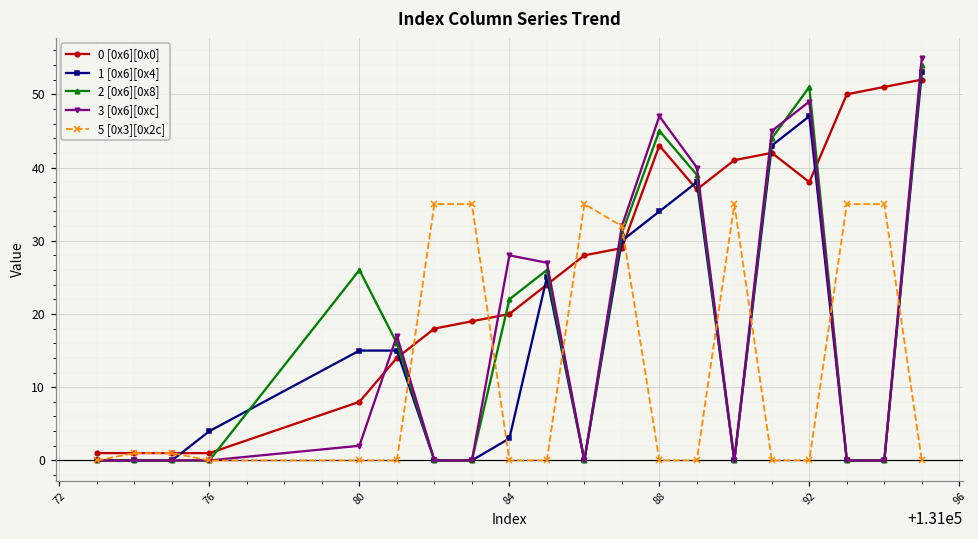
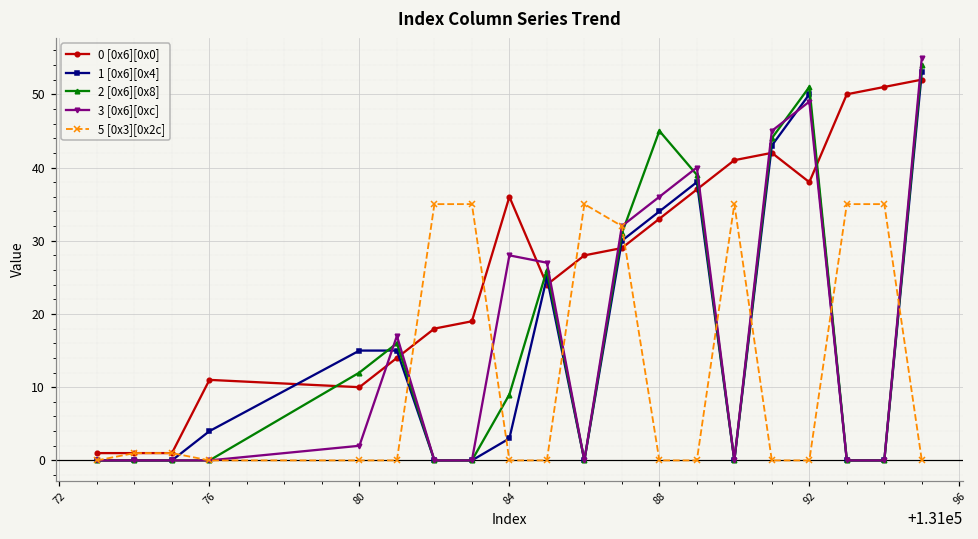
  {
    "0 [0x6][0x0]": {
-     "76": 1,
-     "80": 8,
-     "84": 20,
-     "88": 43,
+     "76": 11,
+     "80": 10,
+     "84": 36,
+     "88": 33,
      "92": 38
    },
    "1 [0x6][0x4]": {
      "76": 4,
      "80": 15,
      "84": 3,
      "88": 34,
-     "92": 47
+     "92": 50
    },
    "2 [0x6][0x8]": {
-     "80": 26,
-     "84": 22,
+     "80": 12,
+     "84": 9,
      "88": 45,
      "92": 51
    },
    "3 [0x6][0xc]": {
      "80": 2,
      "84": 28,
-     "88": 47,
+     "88": 36,
      "92": 49
    },
    "5 [0x3][0x2c]": {
      "80": 0,
      "84": 0,
      "88": 0,
      "92": 0
    }
  }
